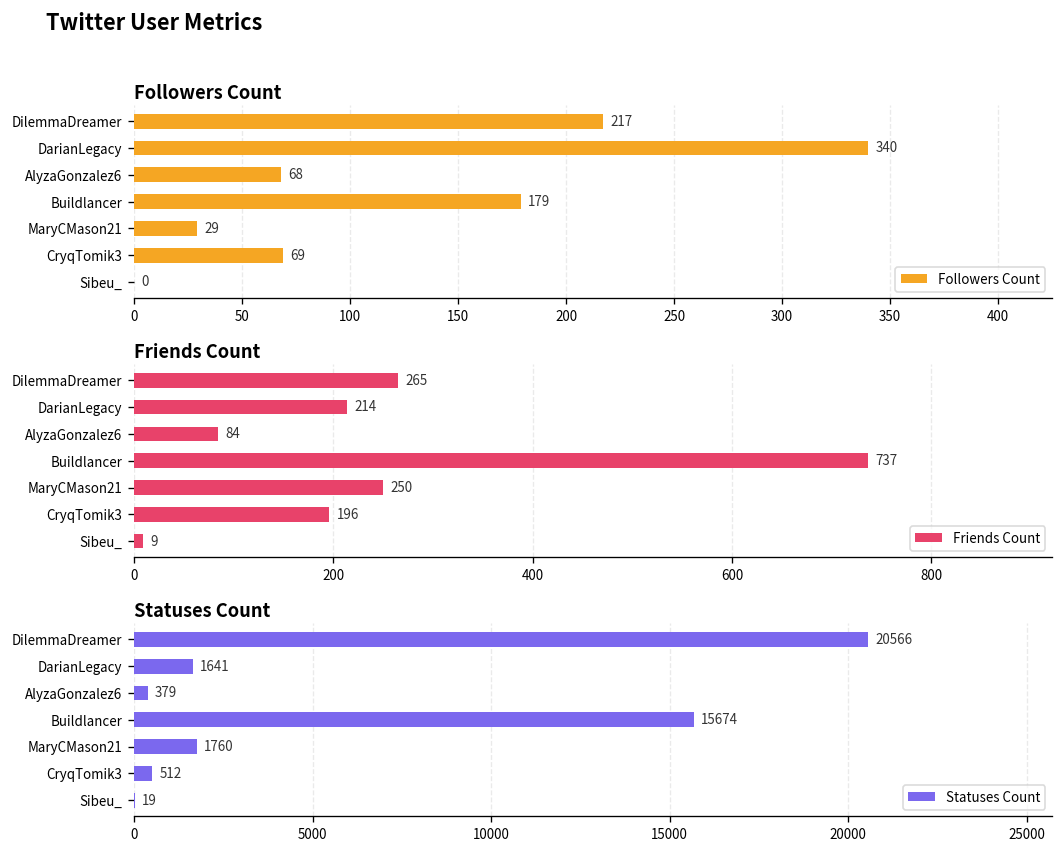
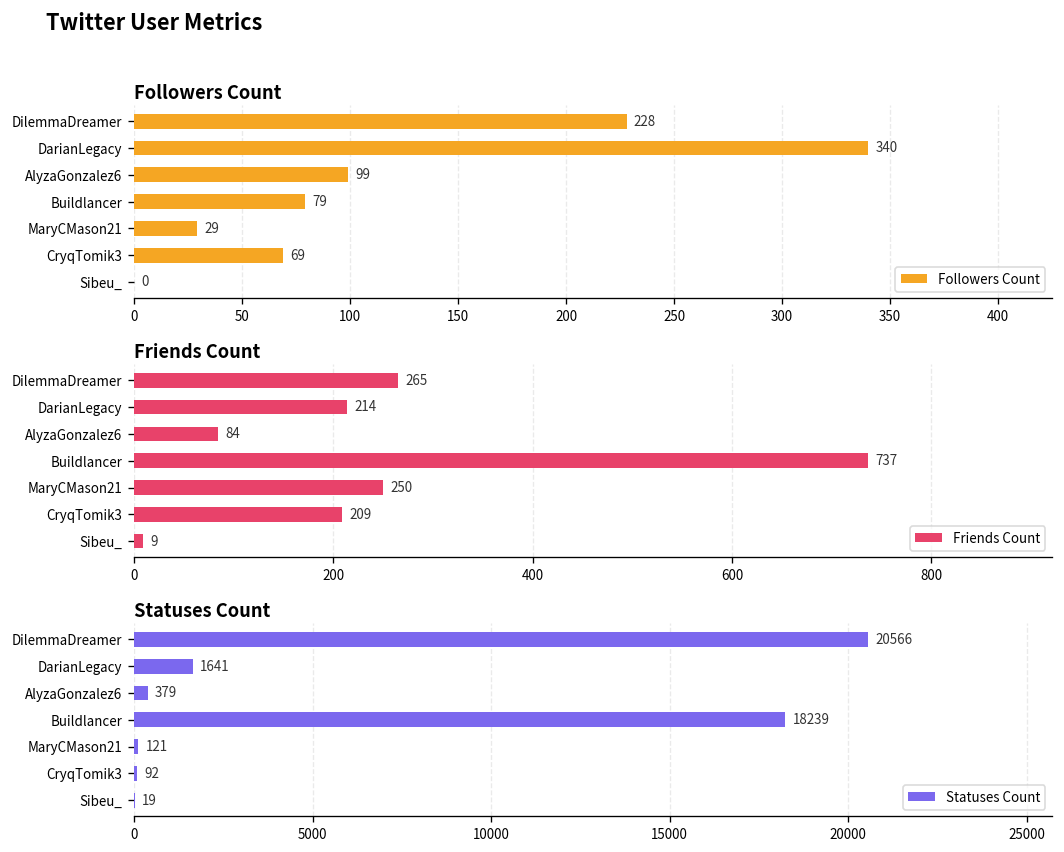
  {
    "Followers Count": {
-     "DilemmaDreamer": 217,
+     "DilemmaDreamer": 228,
      "DarianLegacy": 340,
-     "AlyzaGonzalez6": 68,
-     "Buildlancer": 179,
+     "AlyzaGonzalez6": 99,
+     "Buildlancer": 79,
      "MaryCMason21": 29,
      "CryqTomik3": 69,
      "Sibeu_": 0
    },
    "Friends Count": {
      "DilemmaDreamer": 265,
      "DarianLegacy": 214,
      "AlyzaGonzalez6": 84,
      "Buildlancer": 737,
      "MaryCMason21": 250,
-     "CryqTomik3": 196,
+     "CryqTomik3": 209,
      "Sibeu_": 9
    },
    "Statuses Count": {
      "DilemmaDreamer": 20566,
      "DarianLegacy": 1641,
      "AlyzaGonzalez6": 379,
-     "Buildlancer": 15674,
-     "MaryCMason21": 1760,
-     "CryqTomik3": 512,
+     "Buildlancer": 18239,
+     "MaryCMason21": 121,
+     "CryqTomik3": 92,
      "Sibeu_": 19
    }
  }
